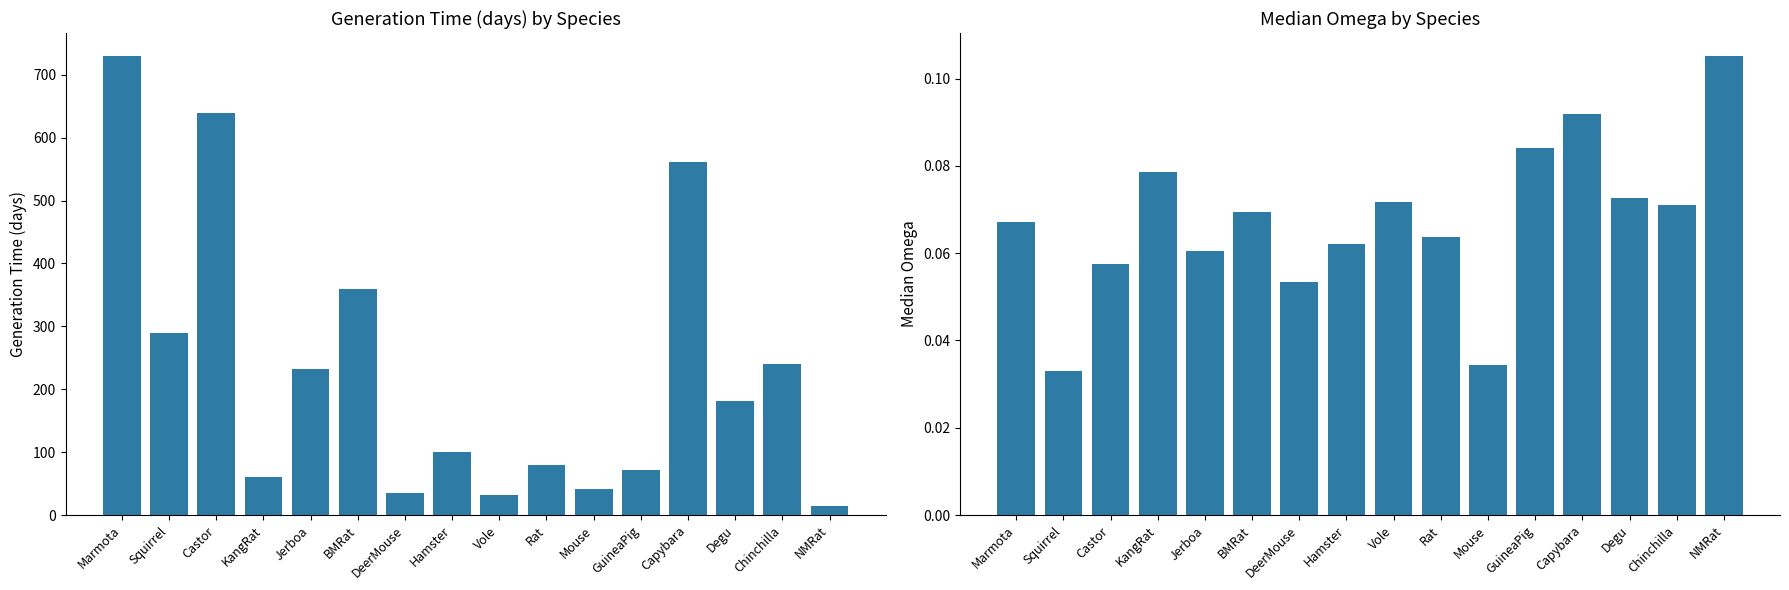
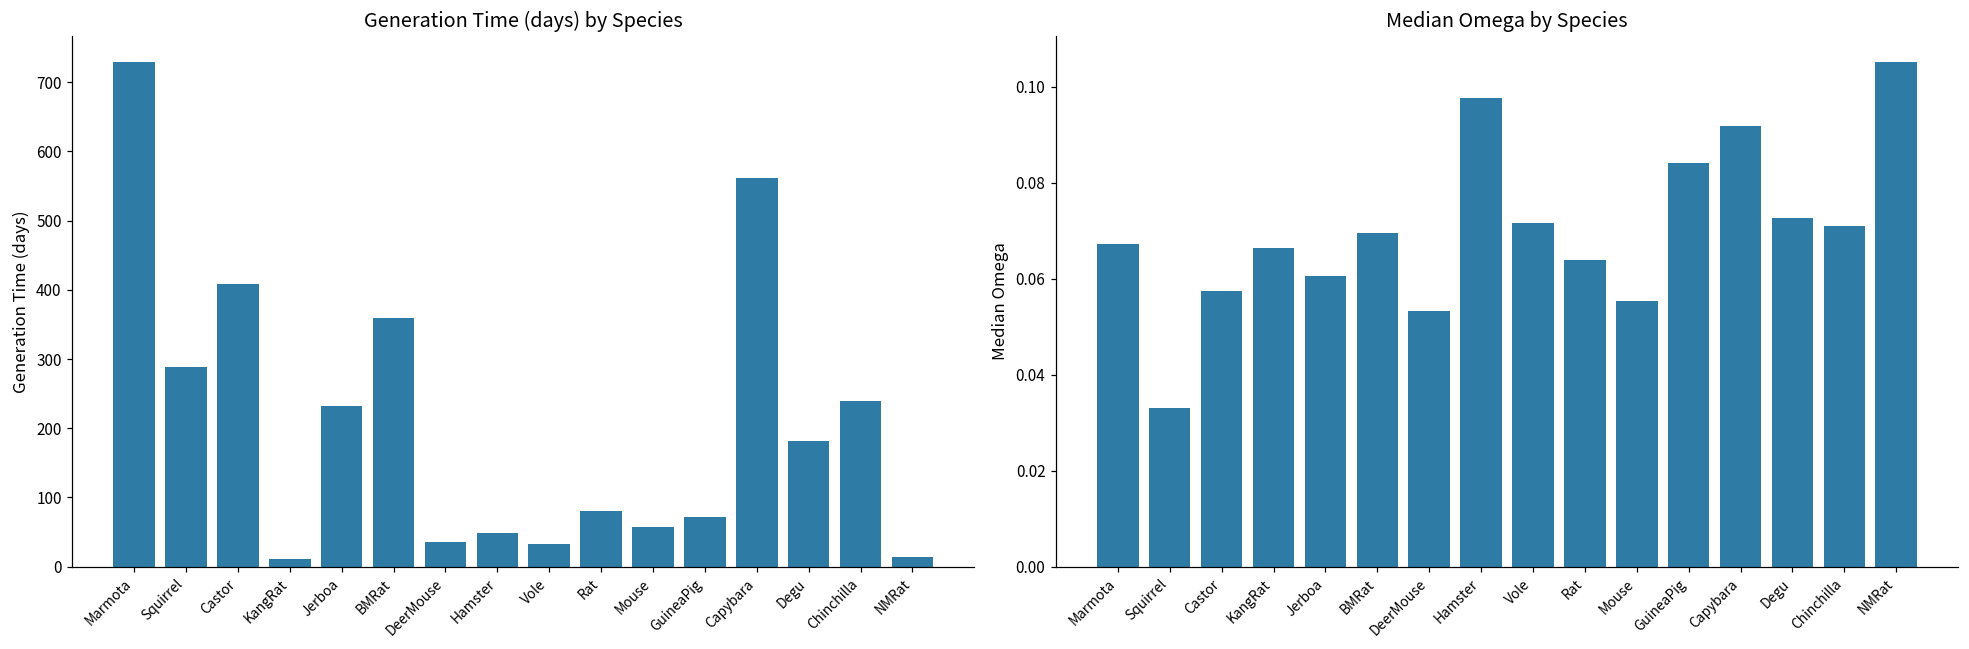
  {
    "Generation Time (days) by Species": {
      "Marmota": 730,
      "Squirrel": 290,
-     "Castor": 640,
-     "KangRat": 60,
+     "Castor": 410,
+     "KangRat": 10,
      "Jerboa": 230,
      "BMRat": 360,
      "DeerMouse": 40,
-     "Hamster": 100,
+     "Hamster": 50,
      "Vole": 30,
      "Rat": 80,
-     "Mouse": 40,
+     "Mouse": 60,
      "GuineaPig": 70,
      "Capybara": 560,
      "Degu": 180,
      "Chinchilla": 240,
      "NMRat": 10
    },
    "Median Omega by Species": {
      "Marmota": 0.067,
      "Squirrel": 0.033,
      "Castor": 0.058,
-     "KangRat": 0.079,
+     "KangRat": 0.066,
      "Jerboa": 0.061,
      "BMRat": 0.069,
      "DeerMouse": 0.053,
-     "Hamster": 0.062,
+     "Hamster": 0.098,
      "Vole": 0.072,
      "Rat": 0.064,
-     "Mouse": 0.034,
+     "Mouse": 0.055,
      "GuineaPig": 0.084,
      "Capybara": 0.092,
      "Degu": 0.073,
      "Chinchilla": 0.071,
      "NMRat": 0.105
    }
  }
